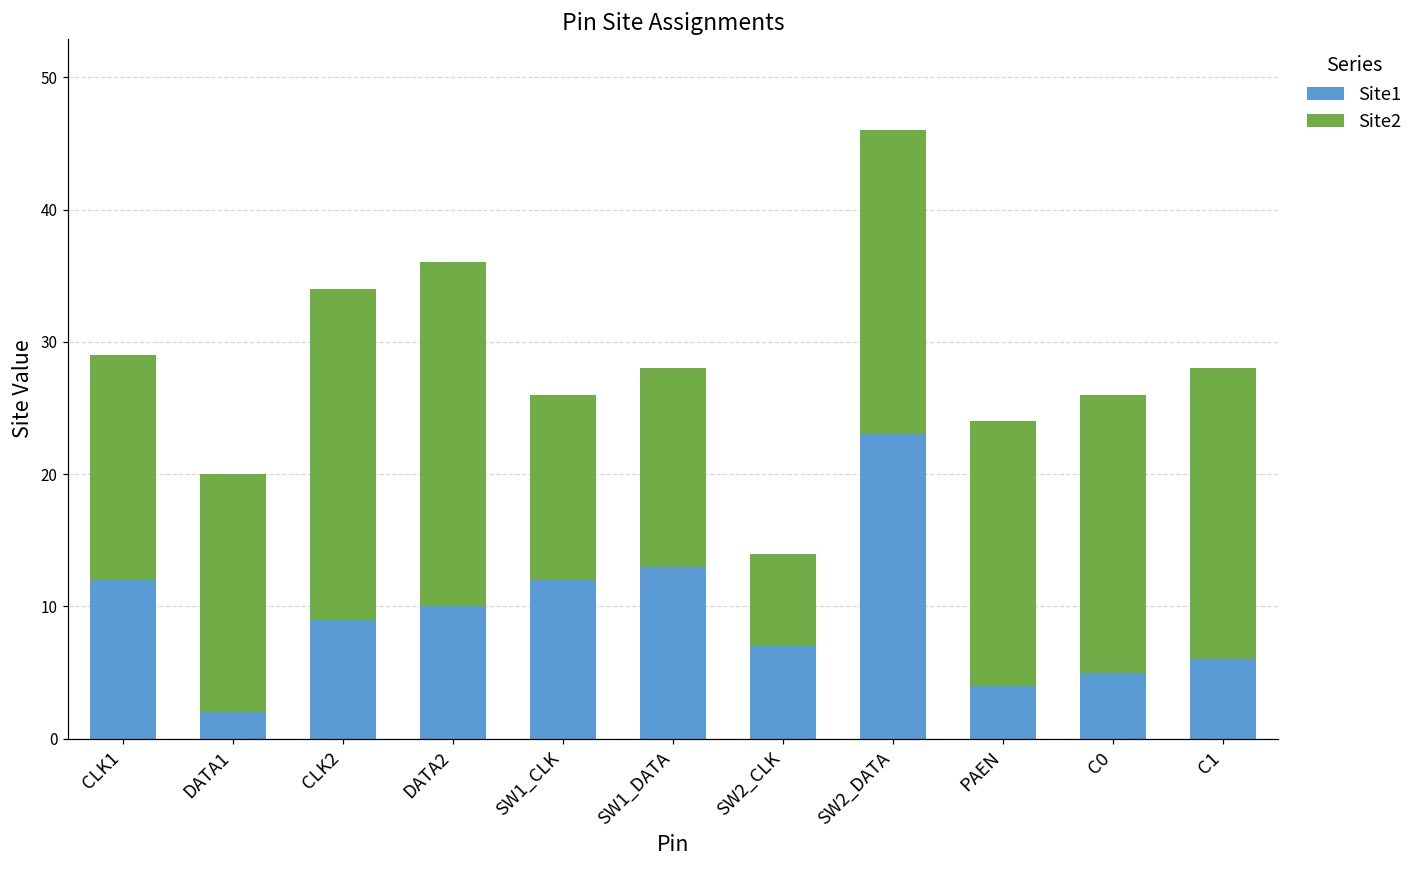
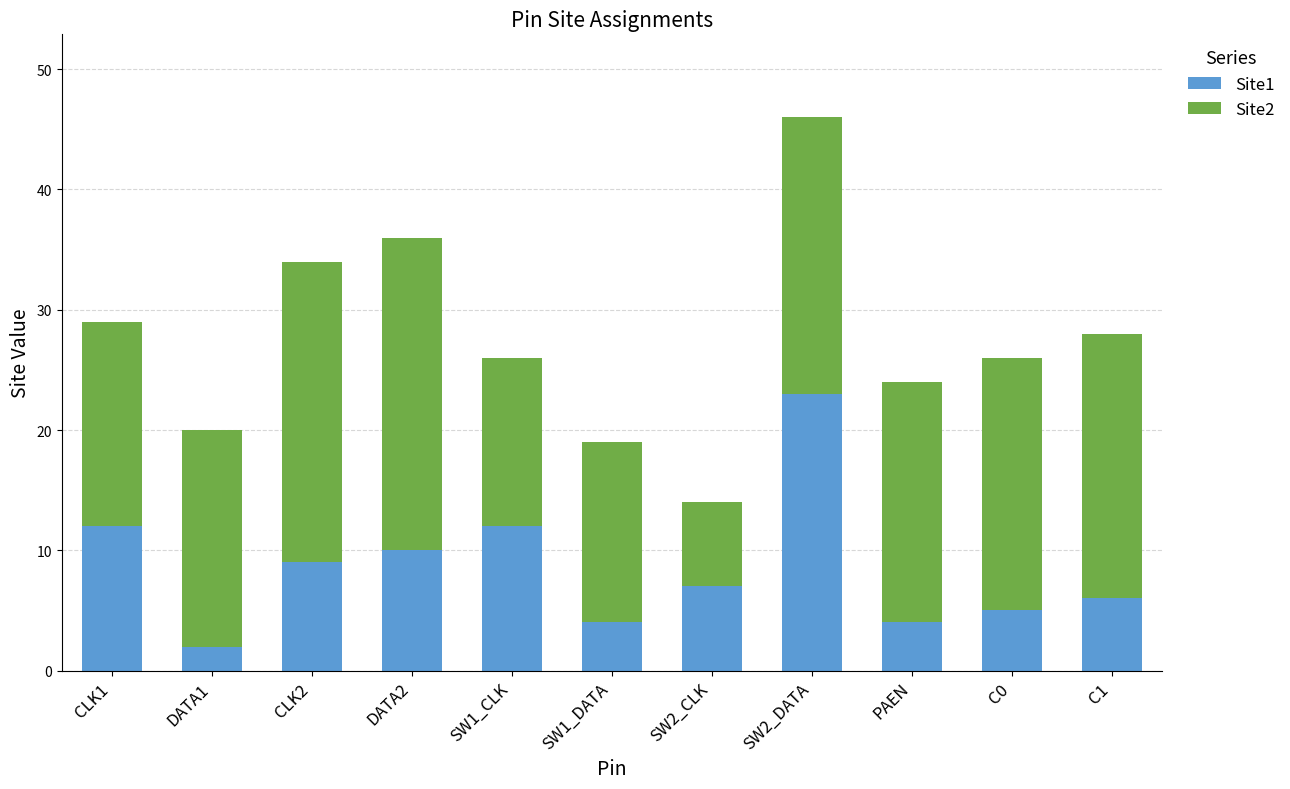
  {
    "Site1": {
      "CLK1": 12,
      "DATA1": 2,
      "CLK2": 9,
      "DATA2": 10,
      "SW1_CLK": 12,
-     "SW1_DATA": 13,
+     "SW1_DATA": 4,
      "SW2_CLK": 7,
      "SW2_DATA": 23,
      "PAEN": 4,
      "C0": 5,
      "C1": 6
    },
    "Site2": {
      "CLK1": 17,
      "DATA1": 18,
      "CLK2": 25,
      "DATA2": 26,
      "SW1_CLK": 14,
      "SW1_DATA": 15,
      "SW2_CLK": 7,
      "SW2_DATA": 23,
      "PAEN": 20,
      "C0": 21,
      "C1": 22
    }
  }
